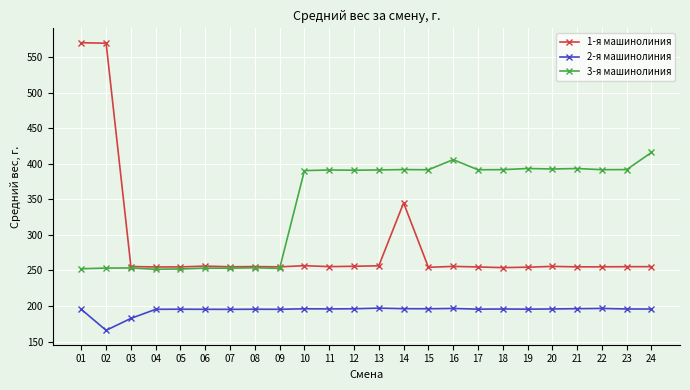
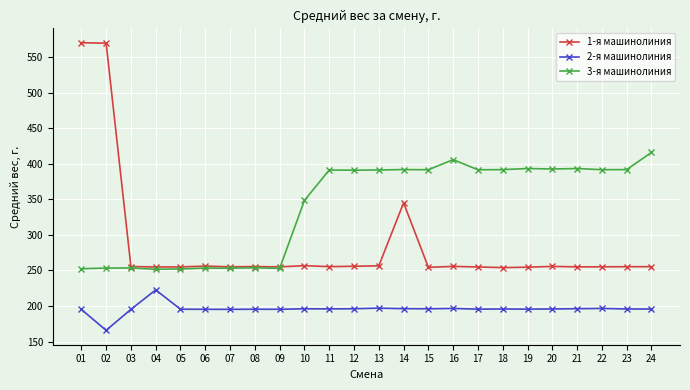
  {
    "1-я машинолиния": {
      "01": 570,
      "02": 570,
      "10": 260,
      "11": 260,
      "12": 260,
      "13": 260,
      "14": 340,
      "15": 250,
      "16": 260,
      "17": 250,
      "18": 250,
      "19": 250,
      "20": 260,
      "21": 260,
      "22": 260,
      "23": 260,
      "24": 260
    },
    "2-я машинолиния": {
      "01": 200,
      "02": 170,
-     "03": 180,
-     "04": 200,
+     "03": 200,
+     "04": 220,
      "05": 200,
      "06": 200,
      "07": 200,
      "08": 200,
      "09": 200,
      "10": 200,
      "11": 200,
      "12": 200,
      "13": 200,
      "14": 200,
      "15": 200,
      "16": 200,
      "17": 200,
      "18": 200,
      "19": 200,
      "20": 200,
      "21": 200,
      "22": 200,
      "23": 200,
      "24": 200
    },
    "3-я машинолиния": {
      "01": 250,
      "02": 250,
-     "10": 390,
+     "10": 350,
      "11": 390,
      "12": 390,
      "13": 390,
      "14": 390,
      "15": 390,
      "16": 410,
      "17": 390,
      "18": 390,
      "19": 390,
      "20": 390,
      "21": 390,
      "22": 390,
      "23": 390,
      "24": 420
    }
  }
